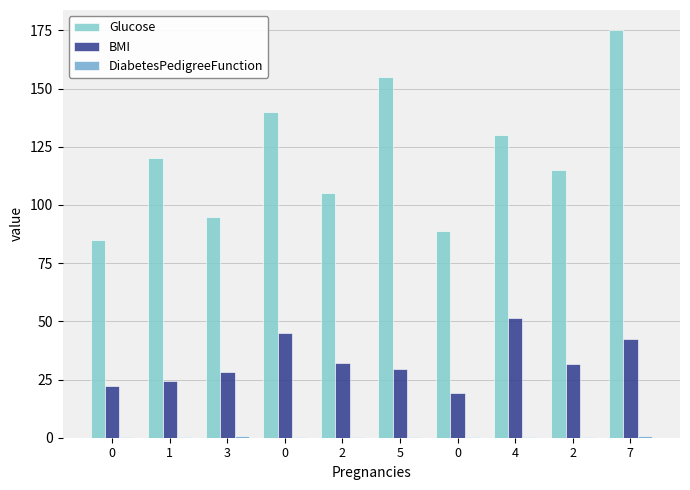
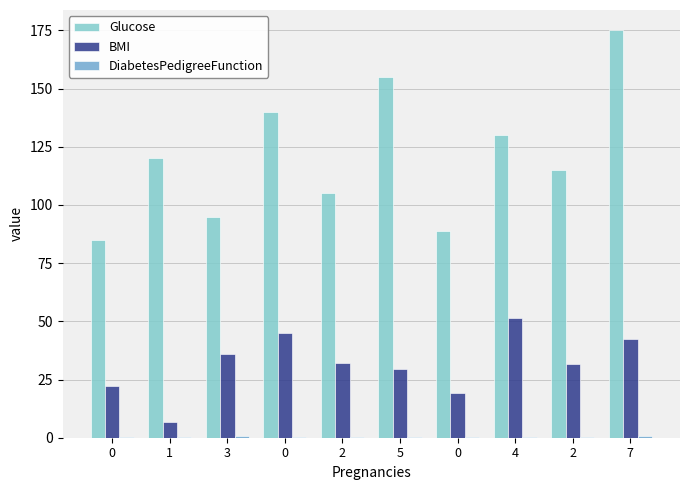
  {
    "BMI": {
-     "1": 25,
-     "3": 28,
+     "1": 7,
+     "3": 36,
      "5": 30,
      "4": 52,
      "7": 42
    }
  }
